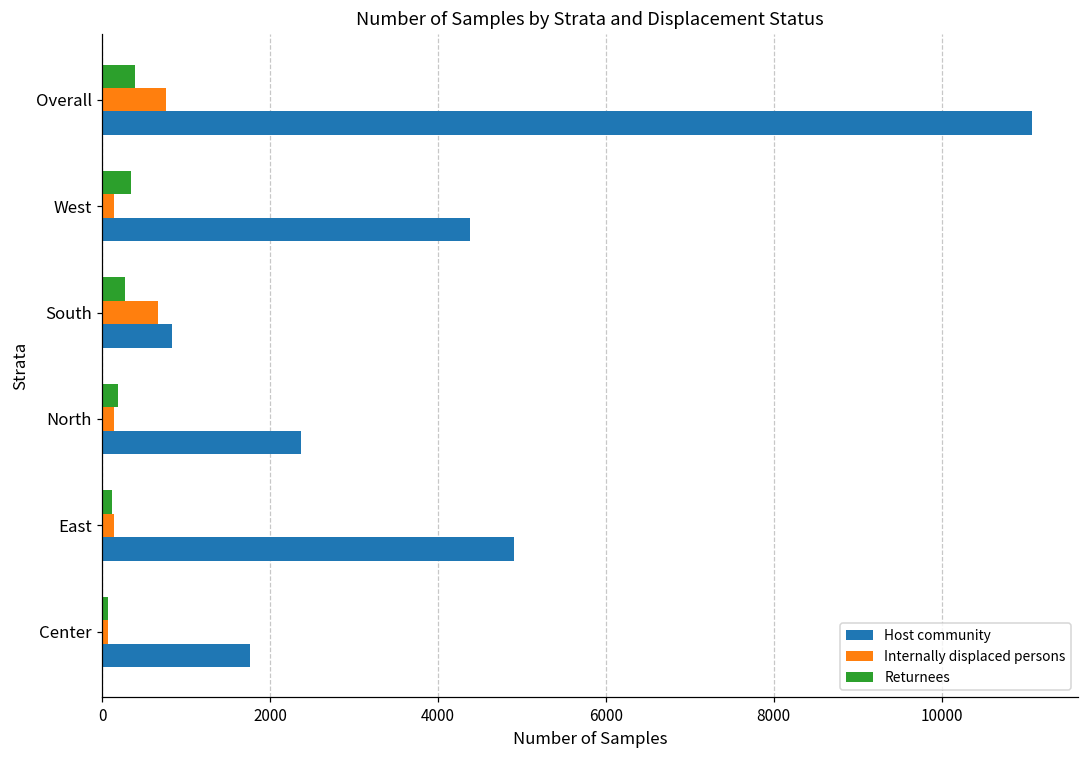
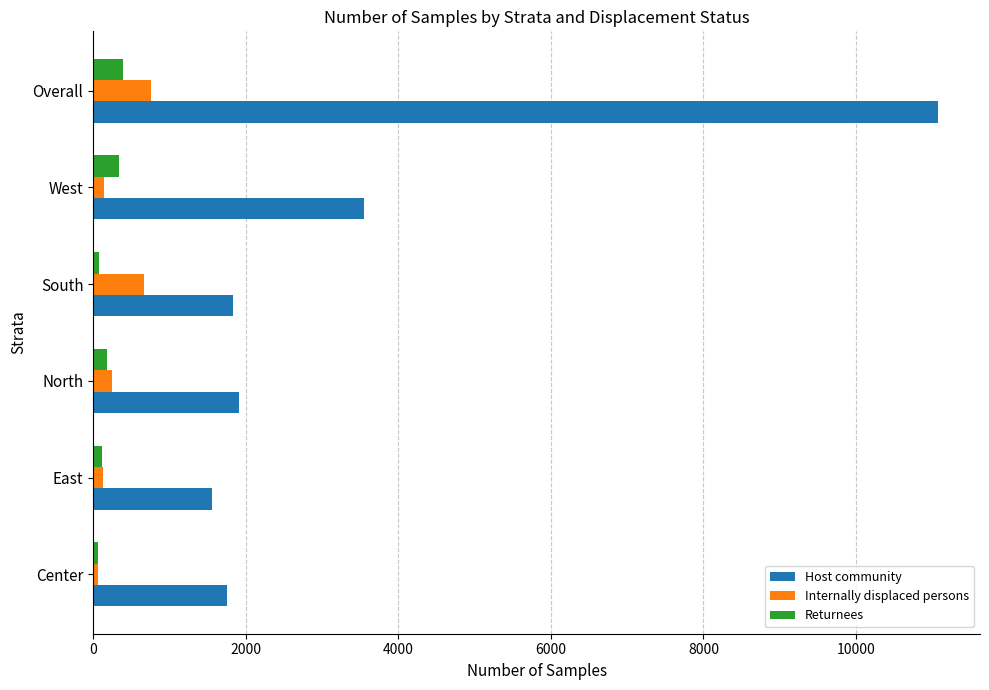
  {
    "Host community": {
      "Overall": 11100,
-     "West": 4400,
-     "South": 800,
-     "North": 2400,
-     "East": 4900,
+     "West": 3600,
+     "South": 1800,
+     "North": 1900,
+     "East": 1600,
      "Center": 1800
    },
    "Internally displaced persons": {
      "Overall": 800,
      "West": 100,
      "South": 700,
-     "North": 100,
+     "North": 300,
      "East": 100,
      "Center": 100
    },
    "Returnees": {
      "Overall": 400,
      "West": 300,
-     "South": 300,
+     "South": 100,
      "North": 200,
      "East": 100,
      "Center": 100
    }
  }
